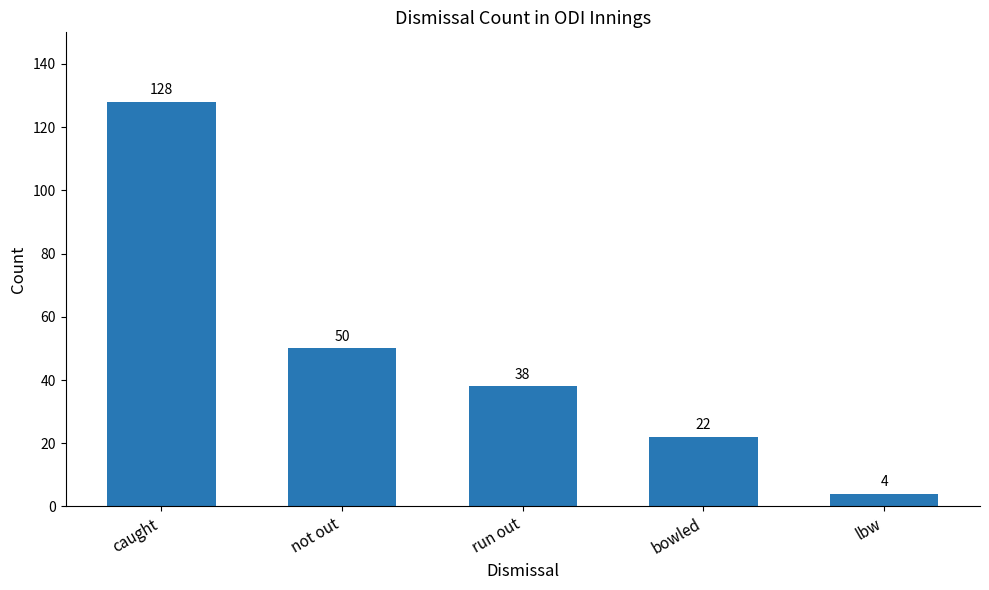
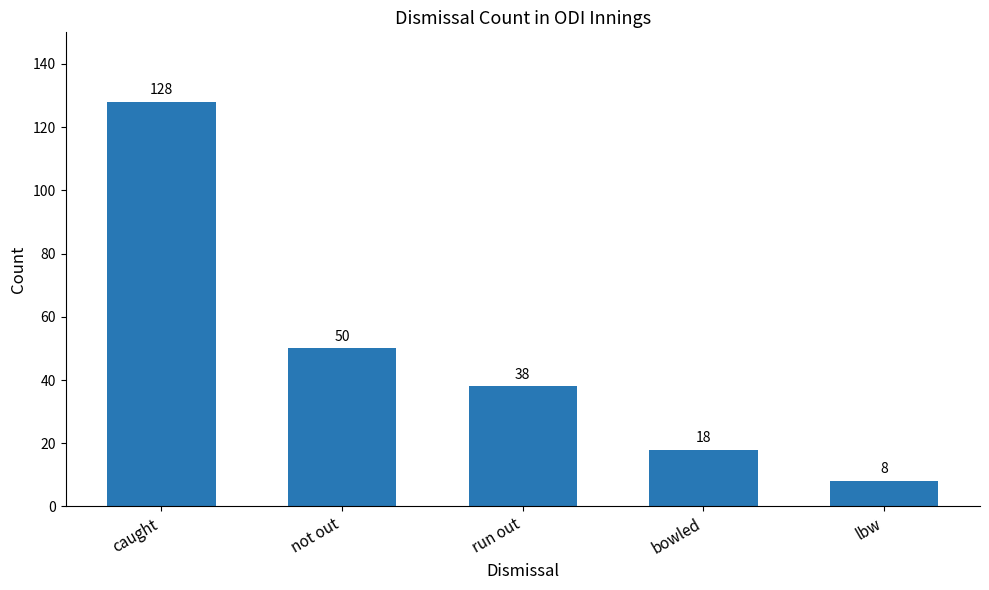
  {
    "caught": 128,
    "not out": 50,
    "run out": 38,
-   "bowled": 22,
-   "lbw": 4
+   "bowled": 18,
+   "lbw": 8
  }
